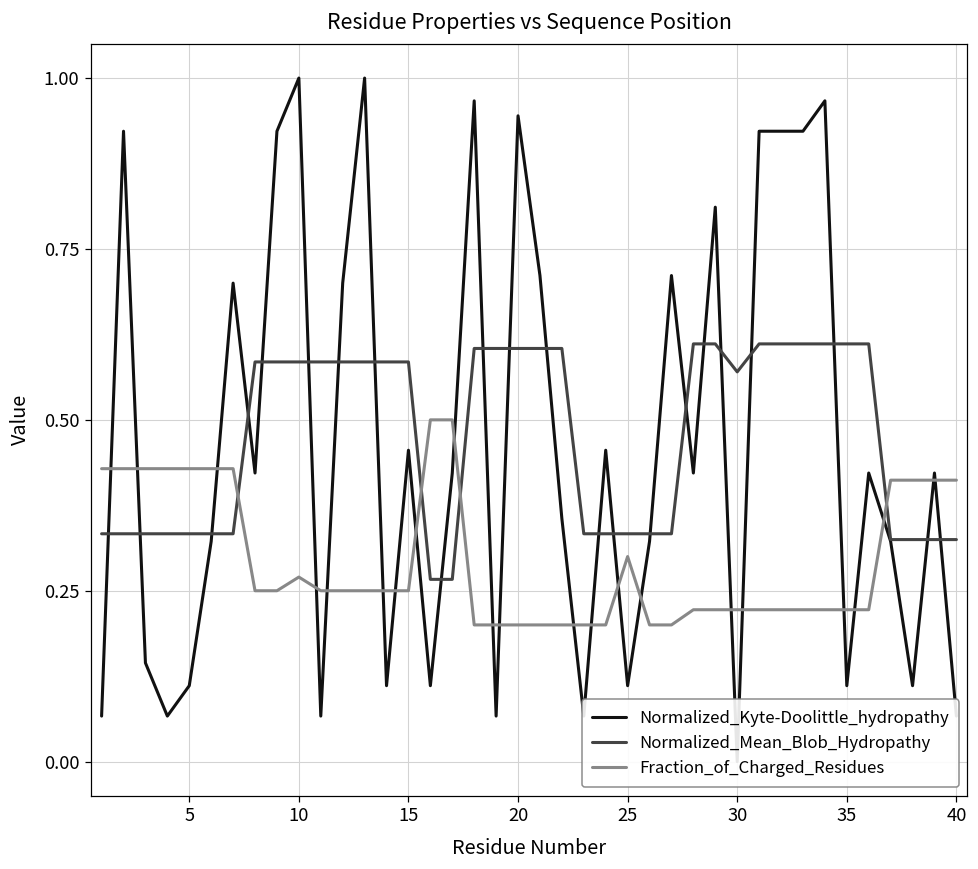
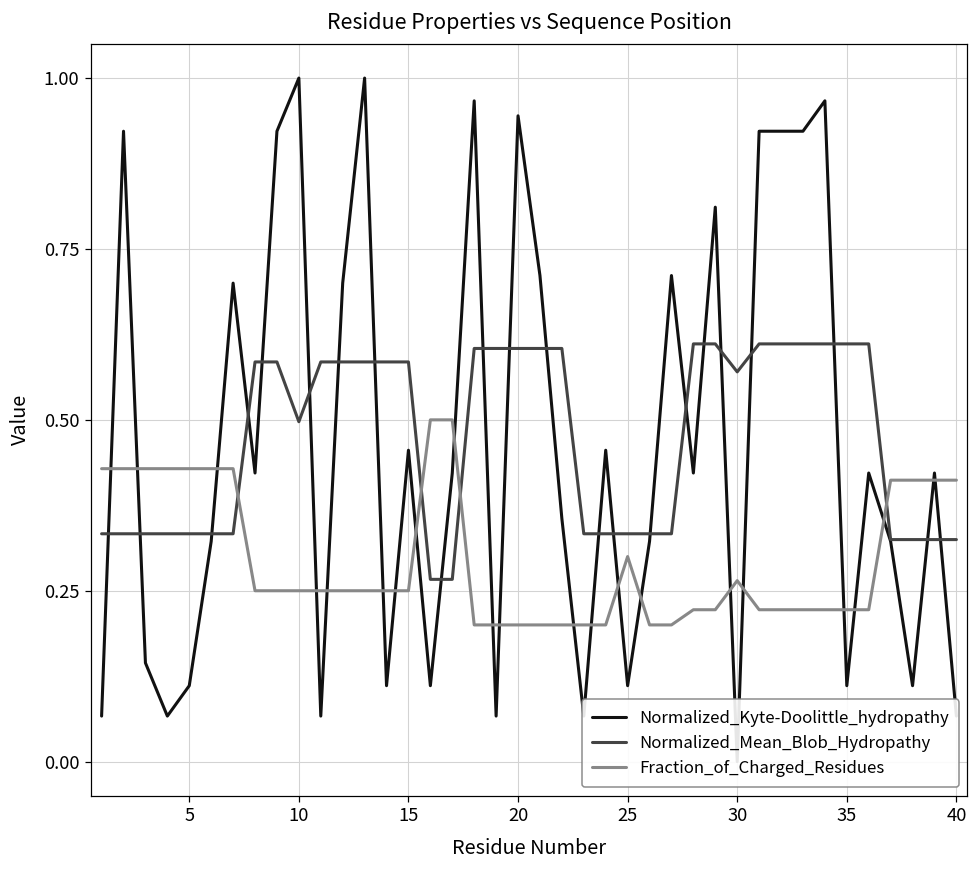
  {
    "Normalized_Kyte-Doolittle_hydropathy": {
      "5": 0.11,
      "10": 1.00,
      "15": 0.46,
      "20": 0.94,
      "25": 0.11,
      "35": 0.11
    },
    "Normalized_Mean_Blob_Hydropathy": {
      "5": 0.33,
-     "10": 0.58,
+     "10": 0.50,
      "15": 0.58,
      "20": 0.60,
      "25": 0.33,
      "30": 0.57,
      "35": 0.61,
      "40": 0.32
    },
    "Fraction_of_Charged_Residues": {
      "5": 0.43,
-     "10": 0.27,
+     "10": 0.25,
      "15": 0.25,
      "20": 0.20,
      "25": 0.30,
-     "30": 0.22,
+     "30": 0.26,
      "35": 0.22,
      "40": 0.41
    }
  }
